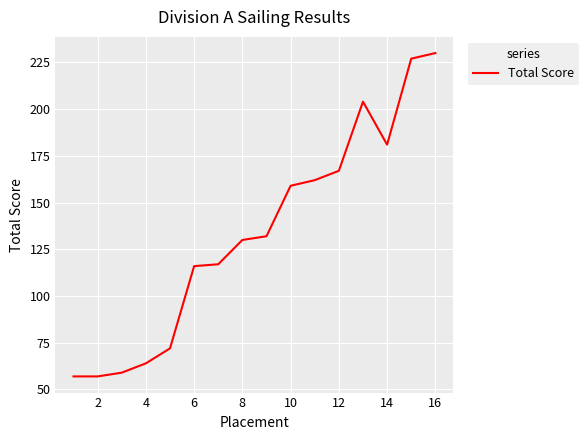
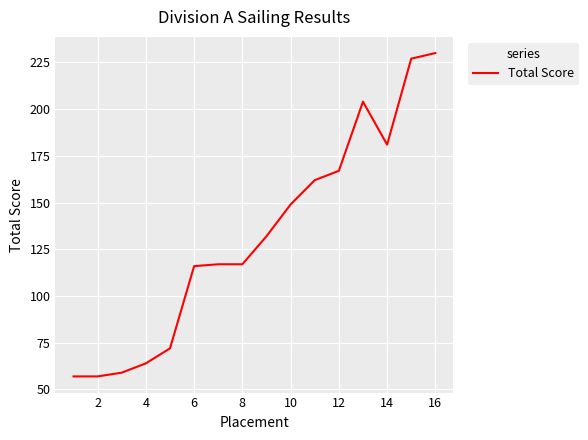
  {
    "2": 57,
    "4": 64,
    "6": 116,
-   "8": 130,
-   "10": 159,
+   "8": 117,
+   "10": 149,
    "12": 167,
    "14": 181,
    "16": 230
  }
